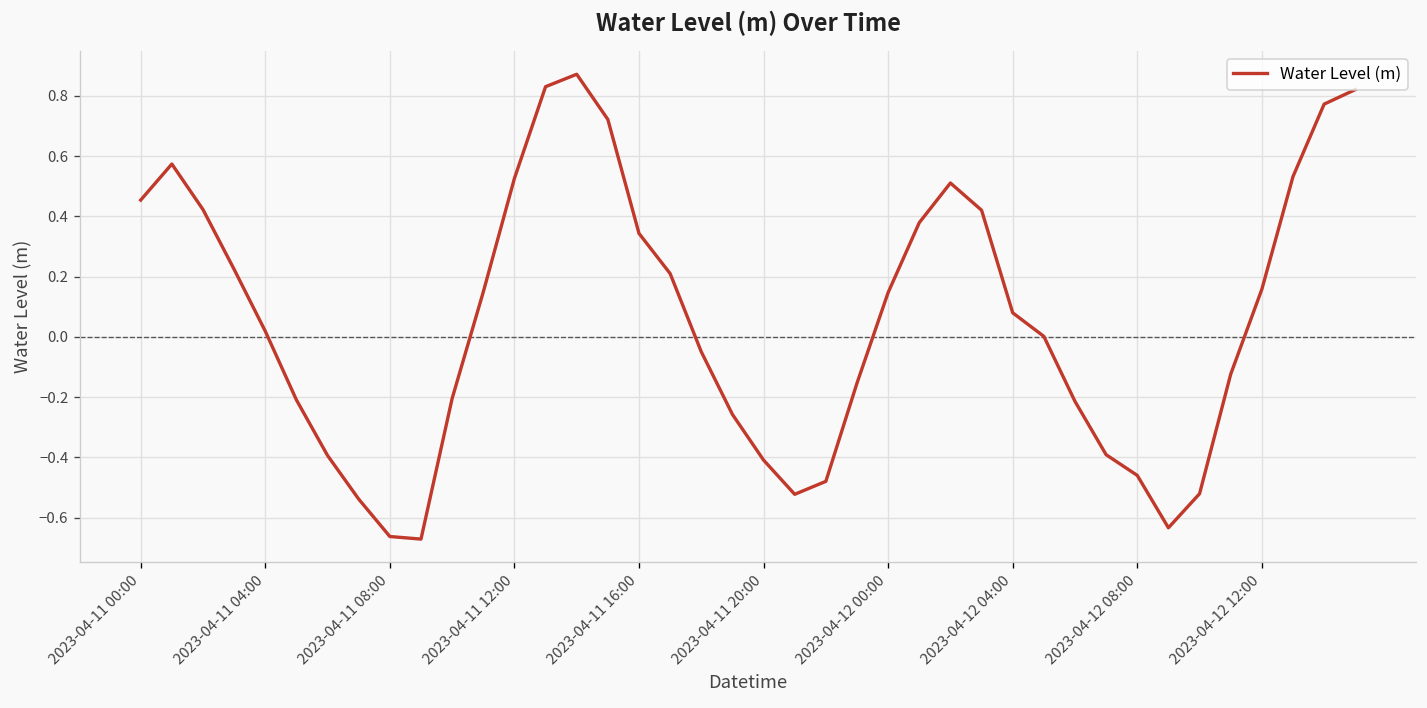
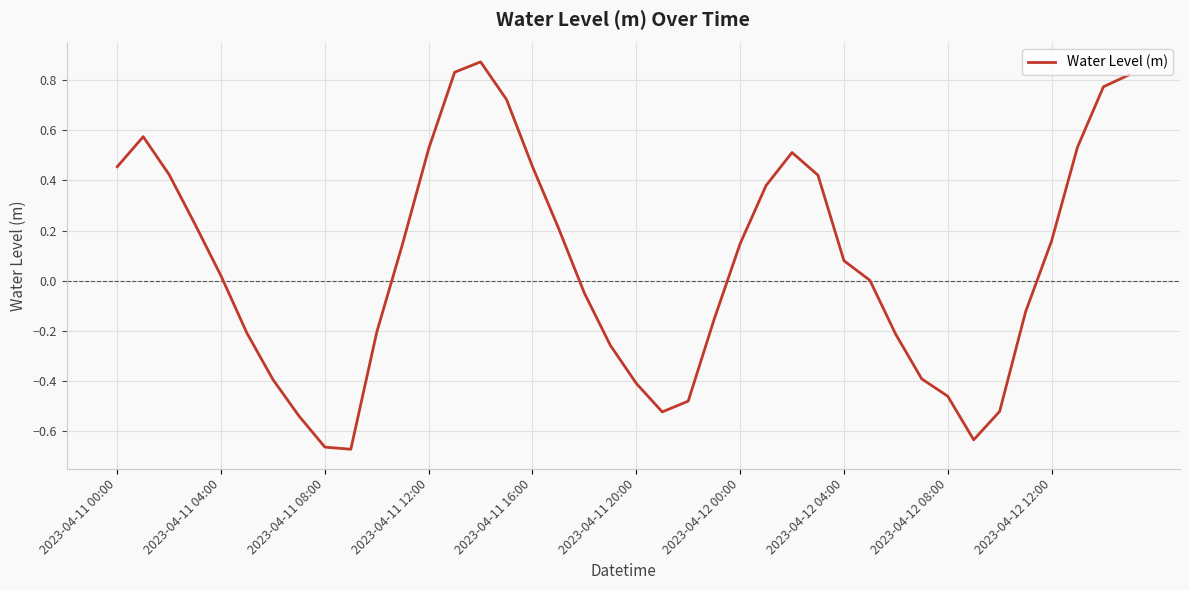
  {
    "2023-04-11 00:00": 0.45,
    "2023-04-11 04:00": 0.02,
    "2023-04-11 08:00": -0.66,
    "2023-04-11 12:00": 0.53,
-   "2023-04-11 16:00": 0.34,
+   "2023-04-11 16:00": 0.45,
    "2023-04-11 20:00": -0.41,
    "2023-04-12 00:00": 0.15,
    "2023-04-12 04:00": 0.08,
    "2023-04-12 08:00": -0.46,
    "2023-04-12 12:00": 0.16
  }
